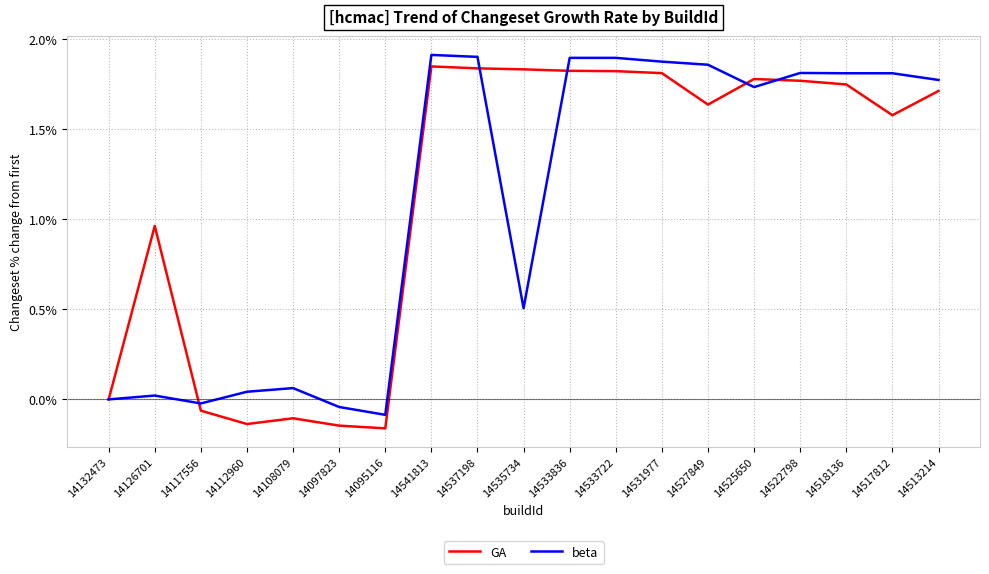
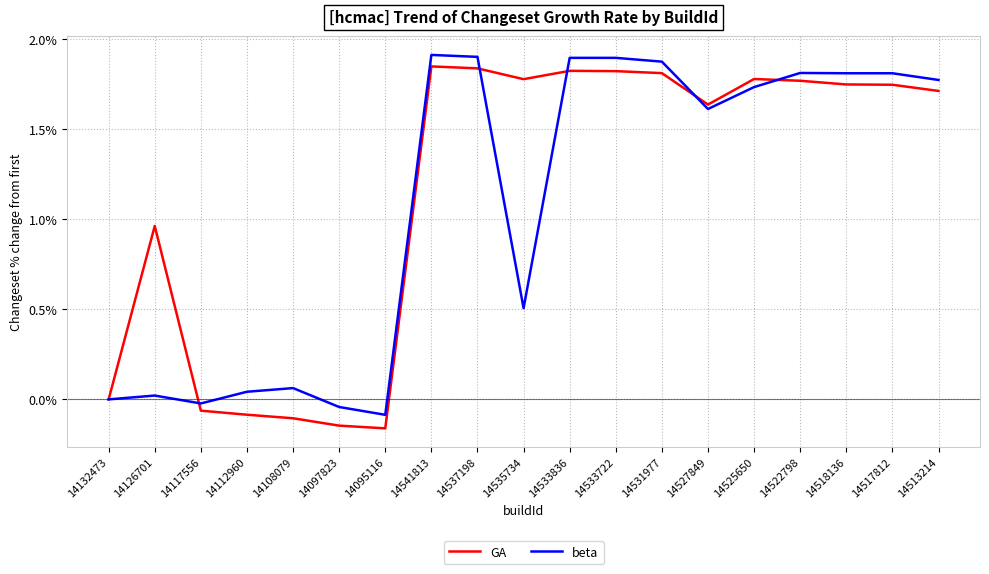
  {
    "GA": {
      "14126701": "0.96%",
      "14117556": "-0.06%",
-     "14112960": "-0.14%",
+     "14112960": "-0.09%",
      "14108079": "-0.10%",
      "14097823": "-0.15%",
      "14095116": "-0.16%",
      "14541813": "1.85%",
      "14537198": "1.84%",
-     "14535734": "1.83%",
+     "14535734": "1.78%",
      "14533836": "1.82%",
      "14533722": "1.82%",
      "14531977": "1.81%",
      "14527849": "1.64%",
      "14525650": "1.78%",
      "14522798": "1.77%",
      "14518136": "1.75%",
-     "14517812": "1.58%",
+     "14517812": "1.75%",
      "14513214": "1.71%"
    },
    "beta": {
      "14126701": "0.02%",
      "14117556": "-0.02%",
      "14112960": "0.04%",
      "14108079": "0.06%",
      "14097823": "-0.04%",
      "14095116": "-0.09%",
      "14541813": "1.91%",
      "14537198": "1.90%",
      "14535734": "0.51%",
      "14533836": "1.90%",
      "14533722": "1.90%",
      "14531977": "1.88%",
-     "14527849": "1.86%",
+     "14527849": "1.61%",
      "14525650": "1.73%",
      "14522798": "1.81%",
      "14518136": "1.81%",
      "14517812": "1.81%",
      "14513214": "1.77%"
    }
  }
